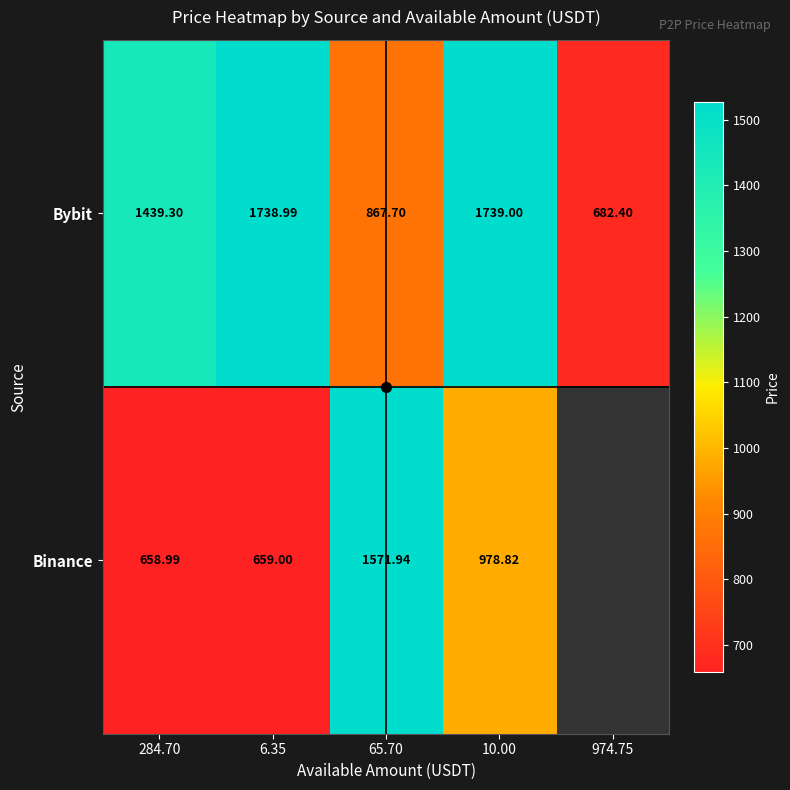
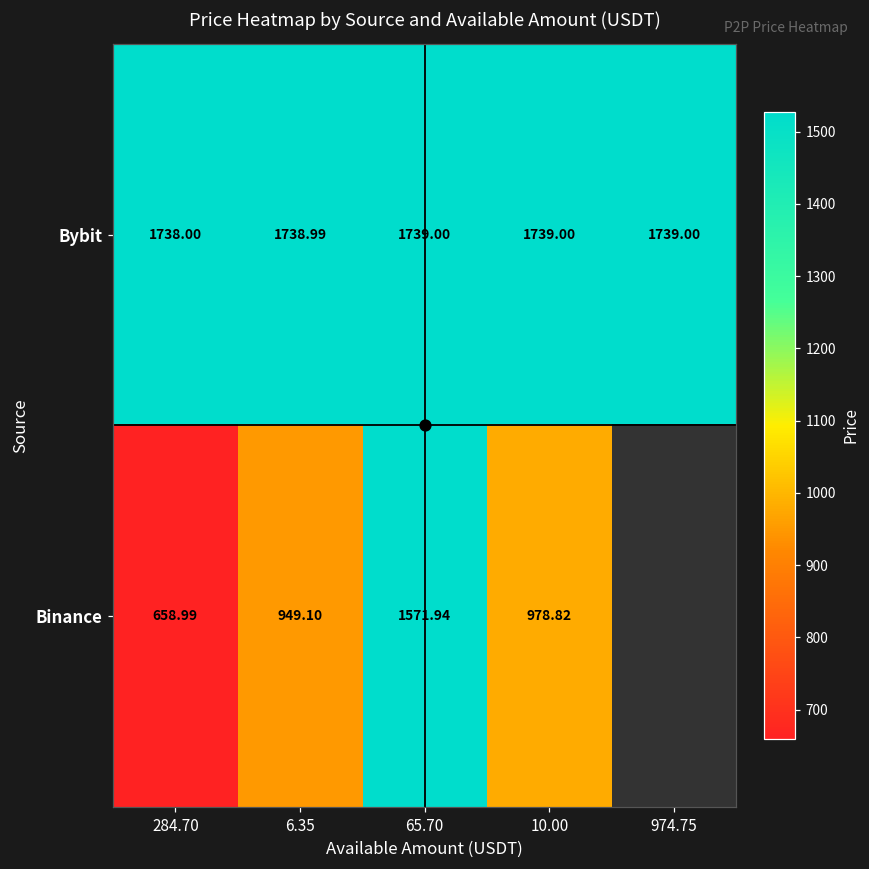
  {
    "Bybit": {
-     "284.70": 1439.30,
+     "284.70": 1738.00,
      "6.35": 1738.99,
-     "65.70": 867.70,
+     "65.70": 1739.00,
      "10.00": 1739.00,
-     "974.75": 682.40
+     "974.75": 1739.00
    },
    "Binance": {
      "284.70": 658.99,
-     "6.35": 659.00,
+     "6.35": 949.10,
      "65.70": 1571.94,
      "10.00": 978.82
    }
  }
